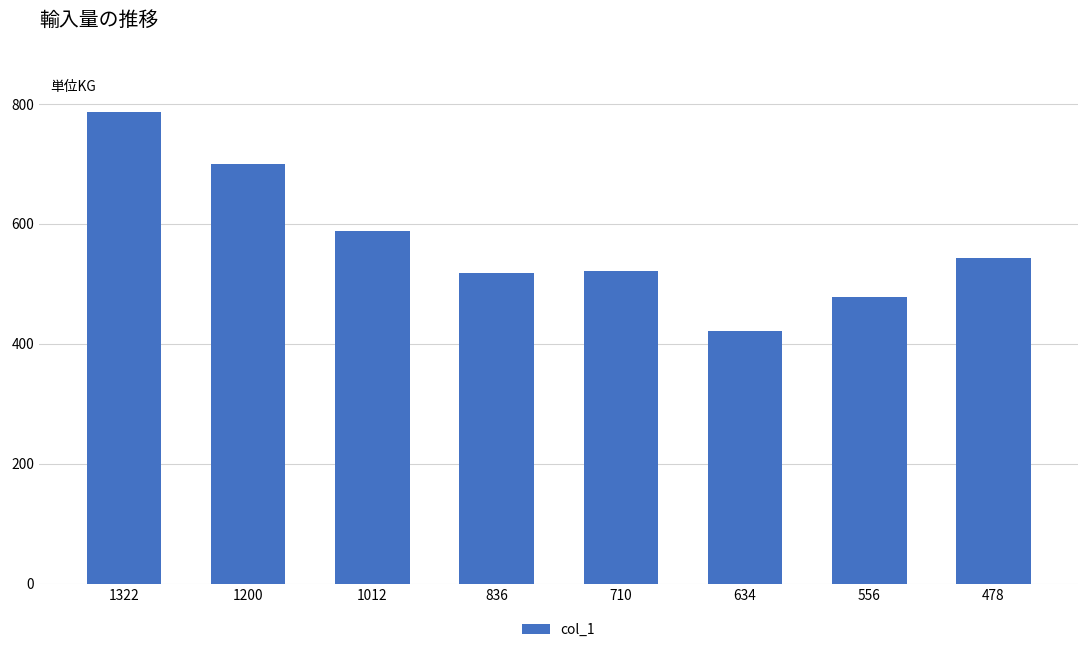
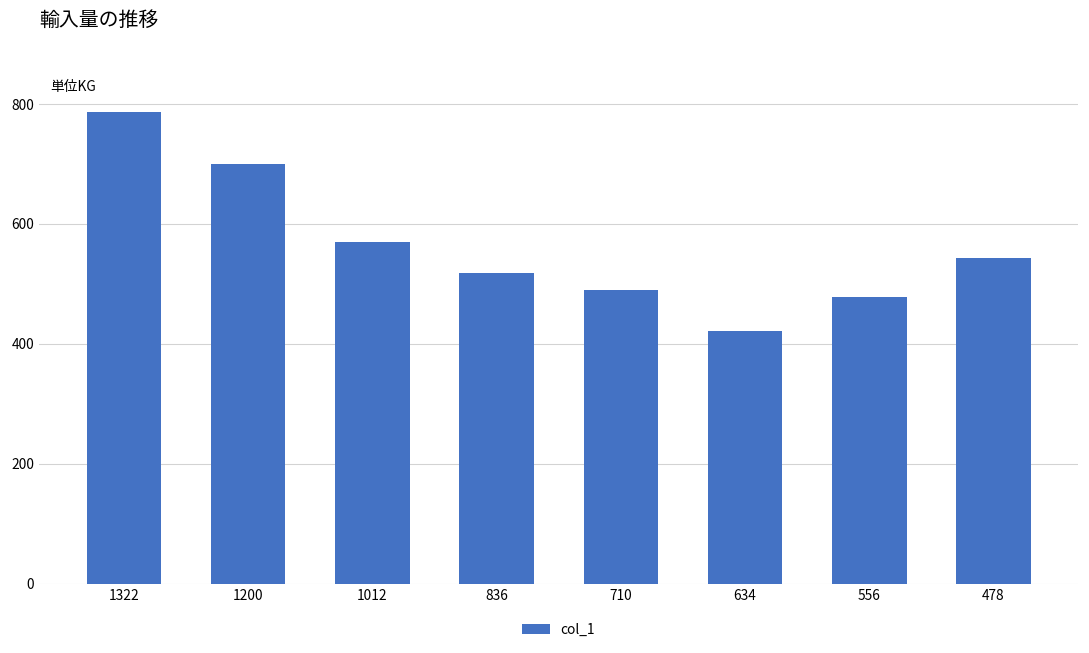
  {
    "1322": 790,
    "1200": 700,
-   "1012": 590,
+   "1012": 570,
    "836": 520,
-   "710": 520,
+   "710": 490,
    "634": 420,
    "556": 480,
    "478": 540
  }
